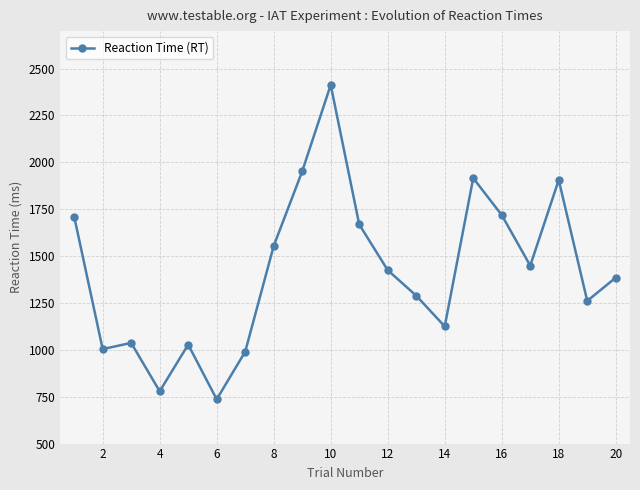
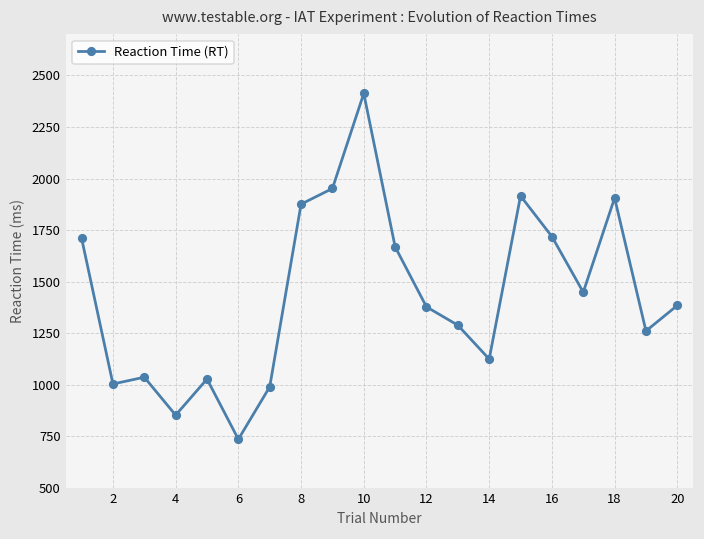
  {
    "2": 1000,
-   "4": 780,
+   "4": 850,
    "6": 740,
-   "8": 1550,
+   "8": 1880,
    "10": 2410,
-   "12": 1430,
+   "12": 1380,
    "14": 1130,
    "16": 1720,
    "18": 1910,
    "20": 1390
  }
